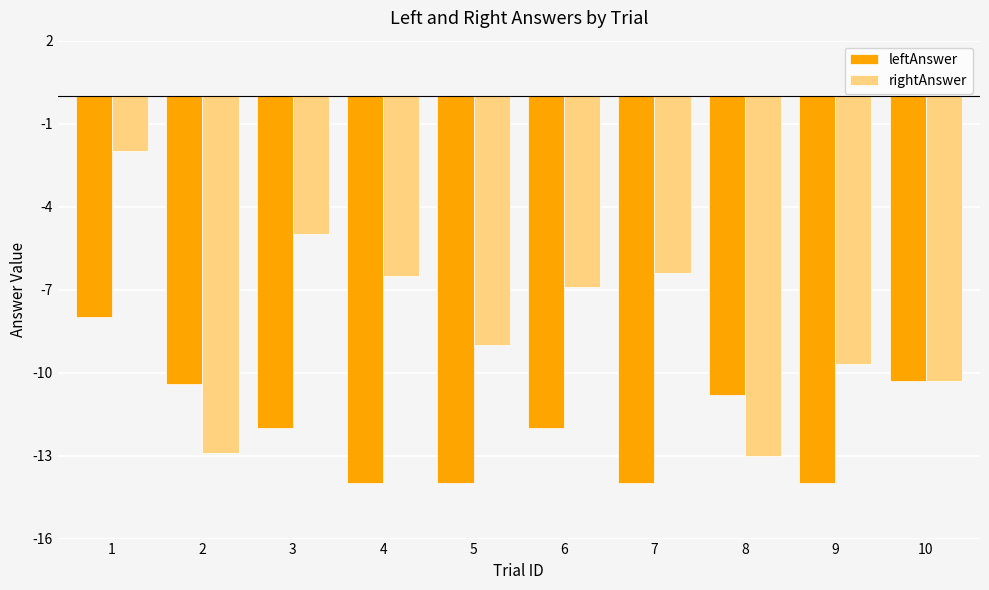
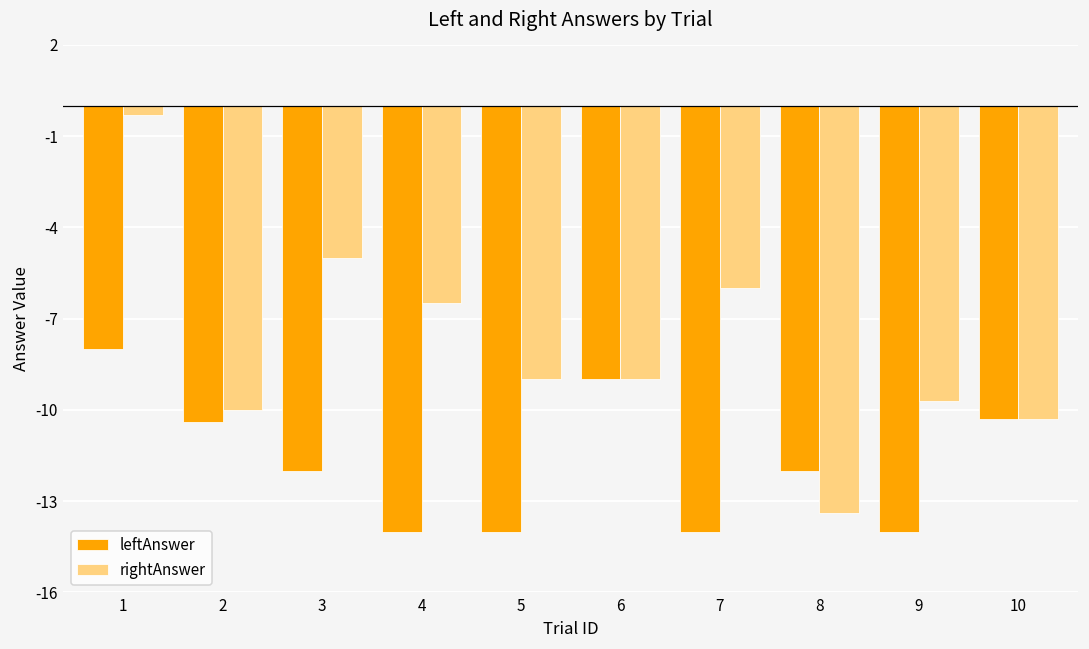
  {
    "leftAnswer": {
      "1": -8.0,
      "2": -10.4,
      "3": -12.0,
      "4": -14.0,
      "5": -14.0,
-     "6": -12,
+     "6": -9,
      "7": -14.0,
-     "8": -10.8,
+     "8": -12.0,
      "9": -14.0,
      "10": -10.3
    },
    "rightAnswer": {
-     "1": -2.0,
-     "2": -12.9,
+     "1": -0.3,
+     "2": -10.0,
      "3": -5.0,
      "4": -6.5,
      "5": -9.0,
-     "6": -6.9,
-     "7": -6.4,
-     "8": -13.0,
+     "6": -9.0,
+     "7": -6.0,
+     "8": -13.4,
      "9": -9.7,
      "10": -10.3
    }
  }
